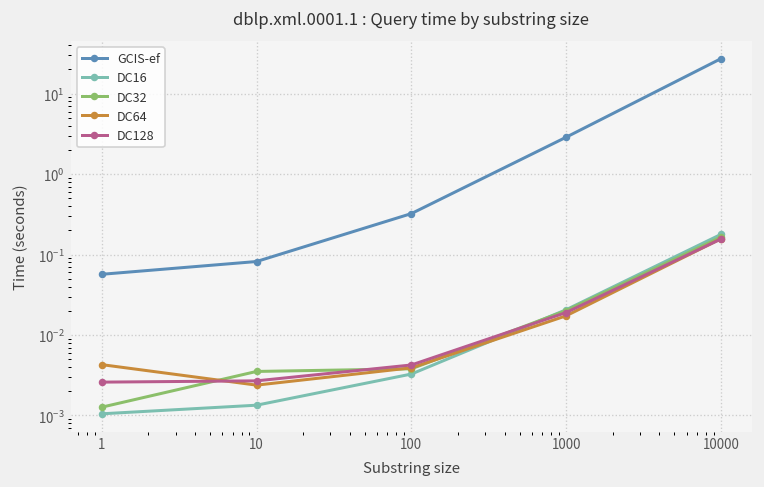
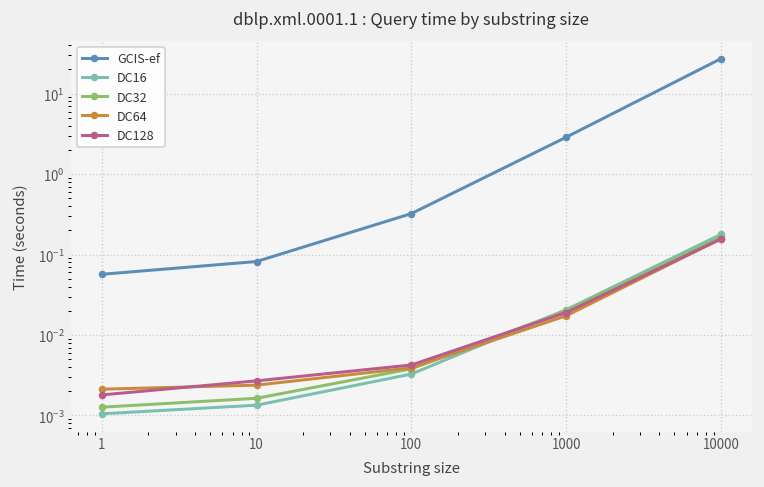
  {
    "DC32": {
      "1": 0.0013,
-     "10": 0.004
+     "10": 0.0016
    },
    "DC64": {
-     "1": 0.004,
+     "1": 0.0021,
      "10": 0.0024,
      "1000": 0.017
    },
    "DC128": {
-     "1": 0.0026,
+     "1": 0.0018,
      "10": 0.0027
    }
  }
